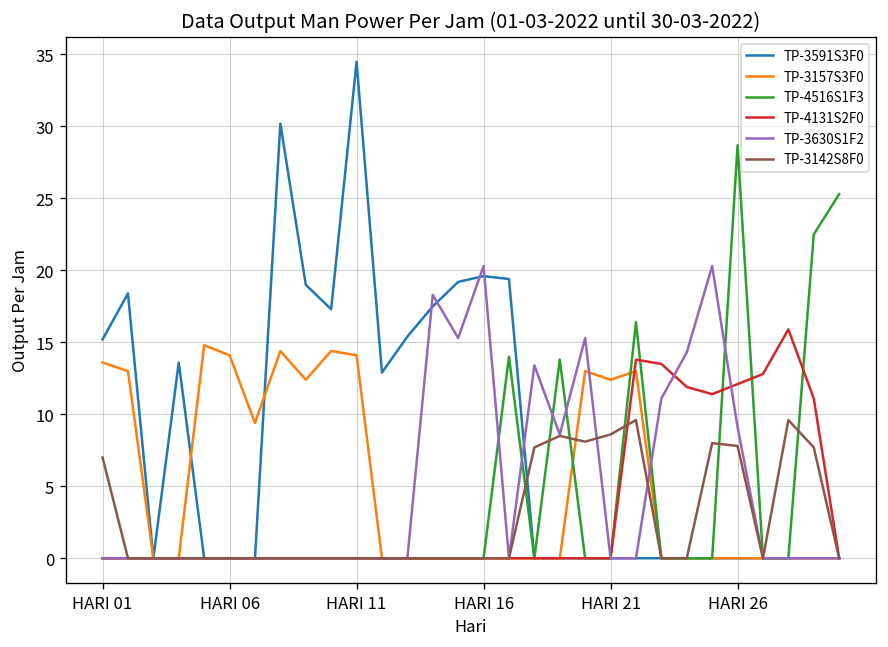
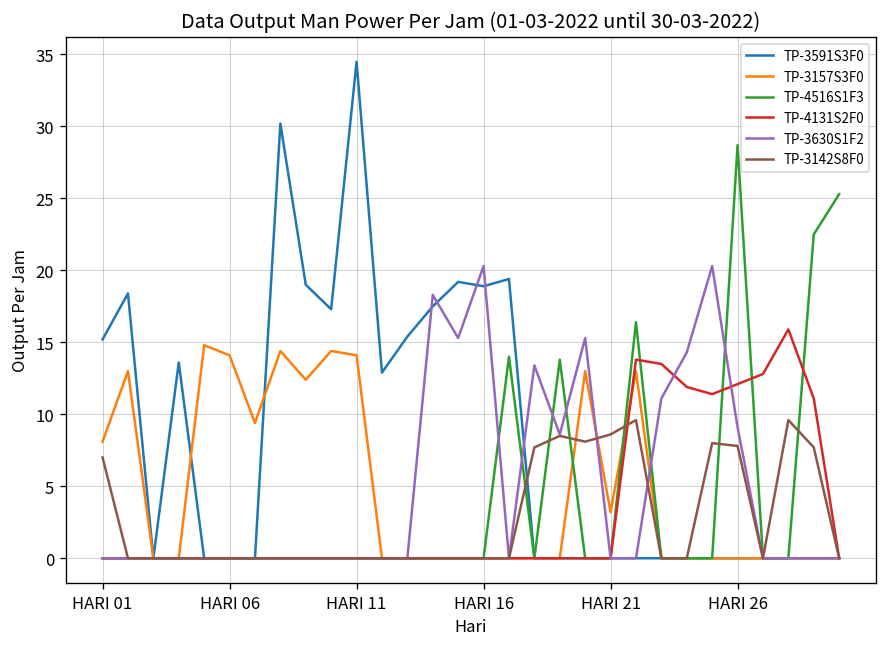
  {
    "TP-3591S3F0": {
      "HARI 01": 15.2,
      "HARI 11": 34.5,
-     "HARI 16": 19.6
+     "HARI 16": 18.9
    },
    "TP-3157S3F0": {
-     "HARI 01": 13.6,
+     "HARI 01": 8.1,
      "HARI 06": 14.1,
      "HARI 11": 14.1,
-     "HARI 21": 12.4
+     "HARI 21": 3.2
    },
    "TP-4516S1F3": {
      "HARI 26": 28.7
    },
    "TP-4131S2F0": {
      "HARI 26": 12.1
    },
    "TP-3630S1F2": {
      "HARI 16": 20.3,
      "HARI 26": 9.1
    },
    "TP-3142S8F0": {
      "HARI 01": 7.0,
      "HARI 21": 8.6,
      "HARI 26": 7.8
    }
  }
